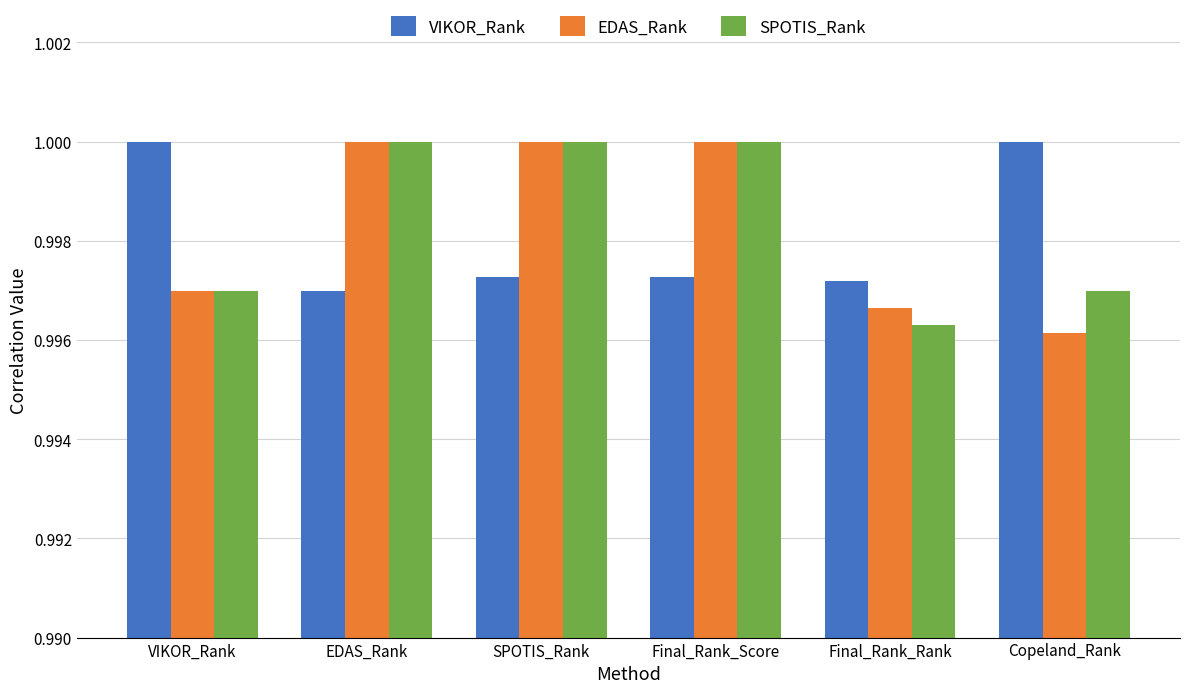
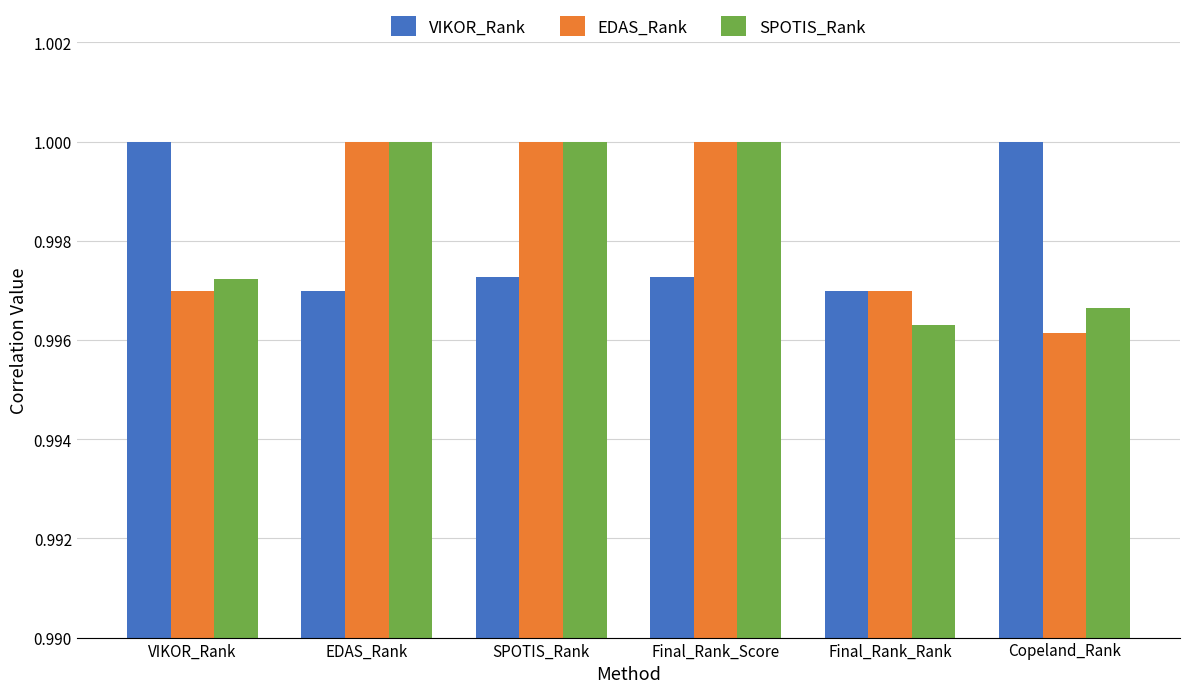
  {
    "VIKOR_Rank": {
      "VIKOR_Rank": 1.0000,
      "EDAS_Rank": 0.9970,
      "SPOTIS_Rank": 0.9973,
      "Final_Rank_Score": 0.9973,
-     "Final_Rank_Rank": 0.9972,
+     "Final_Rank_Rank": 0.9970,
      "Copeland_Rank": 1.0000
    },
    "EDAS_Rank": {
      "VIKOR_Rank": 0.9970,
      "EDAS_Rank": 1.0000,
      "SPOTIS_Rank": 1.0000,
      "Final_Rank_Score": 1.0000,
-     "Final_Rank_Rank": 0.9966,
+     "Final_Rank_Rank": 0.9970,
      "Copeland_Rank": 0.9961
    },
    "SPOTIS_Rank": {
-     "VIKOR_Rank": 0.9970,
+     "VIKOR_Rank": 0.9972,
      "EDAS_Rank": 1.0000,
      "SPOTIS_Rank": 1.0000,
      "Final_Rank_Score": 1.0000,
      "Final_Rank_Rank": 0.9963,
-     "Copeland_Rank": 0.9970
+     "Copeland_Rank": 0.9966
    }
  }
